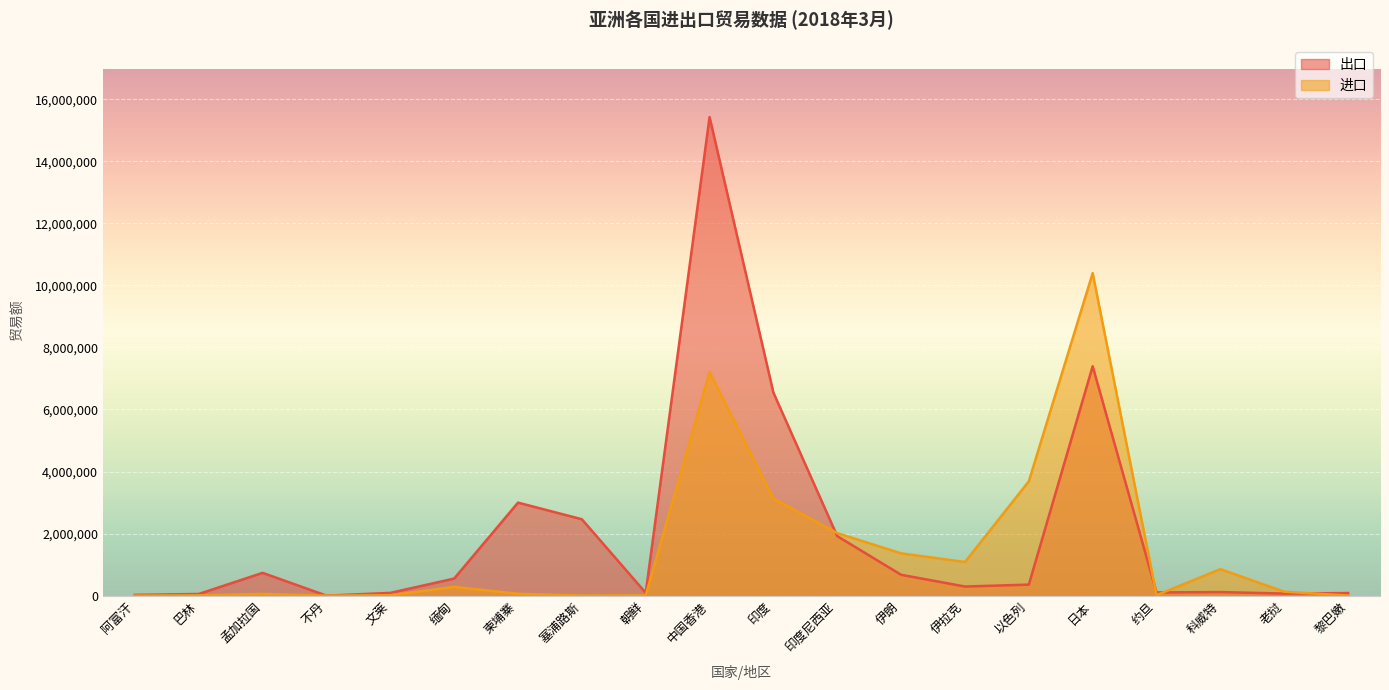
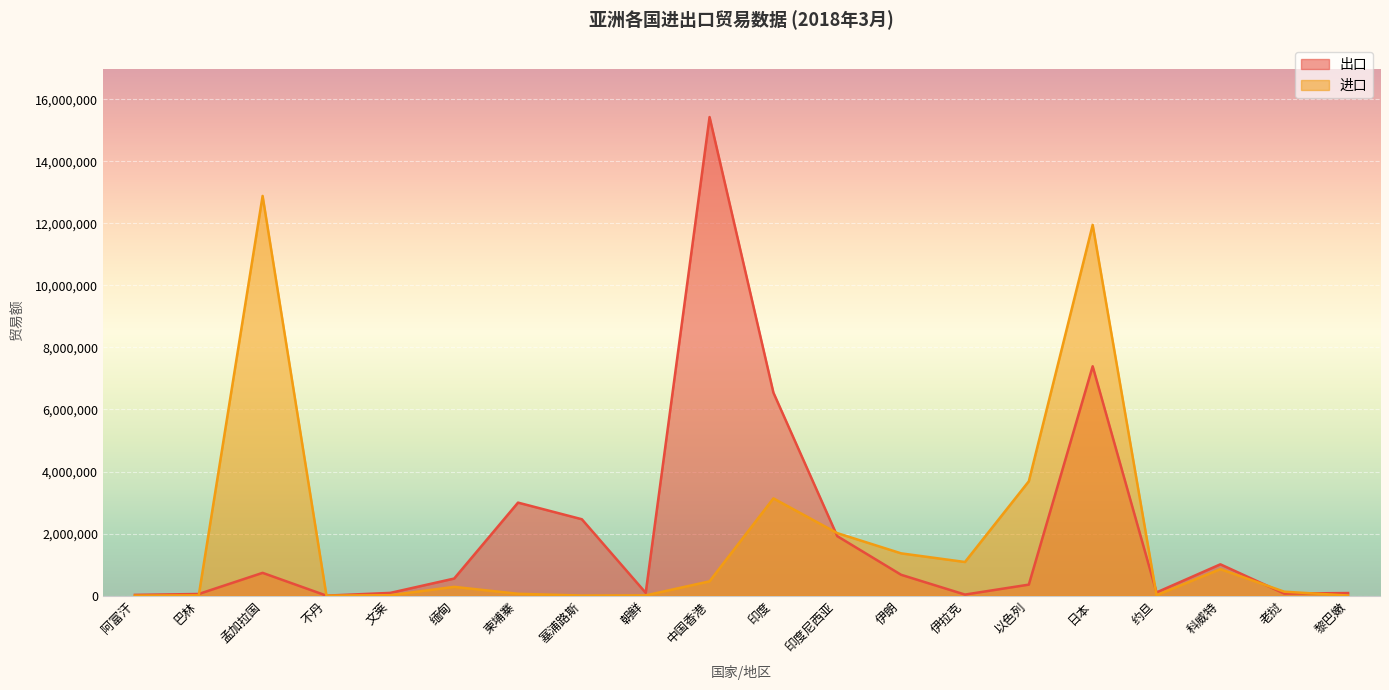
  {
    "出口": {
      "孟加拉国": "700,000",
      "缅甸": "600,000",
      "柬埔寨": "3,000,000",
      "塞浦路斯": "2,500,000",
      "朝鲜": "100,000",
      "中国香港": "15,400,000",
      "印度": "6,500,000",
      "印度尼西亚": "1,900,000",
      "伊朗": "700,000",
-     "伊拉克": "300,000",
+     "伊拉克": "0",
      "以色列": "400,000",
      "日本": "7,400,000",
      "约旦": "100,000",
-     "科威特": "100,000",
+     "科威特": "1,000,000",
      "黎巴嫩": "100,000"
    },
    "进口": {
-     "孟加拉国": "100,000",
+     "孟加拉国": "12,900,000",
      "缅甸": "300,000",
      "柬埔寨": "100,000",
      "塞浦路斯": "0",
      "朝鲜": "0",
-     "中国香港": "7,200,000",
+     "中国香港": "500,000",
      "印度": "3,100,000",
      "印度尼西亚": "2,000,000",
      "伊朗": "1,400,000",
      "伊拉克": "1,100,000",
      "以色列": "3,700,000",
-     "日本": "10,400,000",
+     "日本": "11,900,000",
      "约旦": "0",
      "科威特": "900,000",
      "黎巴嫩": "0"
    }
  }
